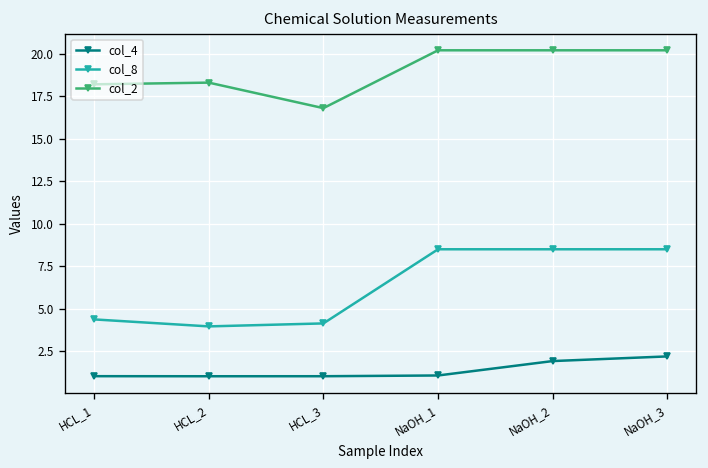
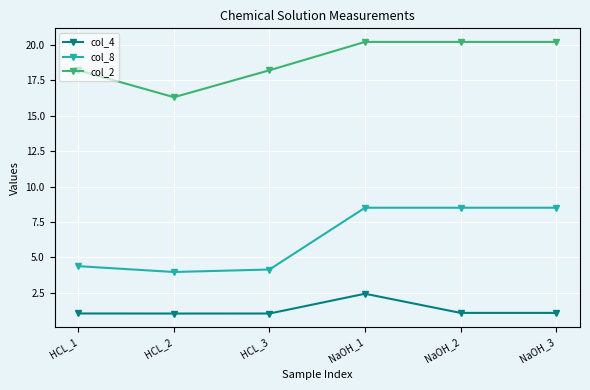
  {
    "col_4": {
      "HCL_1": 1.0,
      "HCL_2": 1.0,
      "HCL_3": 1.0,
-     "NaOH_1": 1.1,
-     "NaOH_2": 1.9,
-     "NaOH_3": 2.2
+     "NaOH_1": 2.4,
+     "NaOH_2": 1.1,
+     "NaOH_3": 1.1
    },
    "col_8": {
      "HCL_1": 4.4,
      "HCL_2": 4.0,
      "HCL_3": 4.1,
      "NaOH_1": 8.5,
      "NaOH_2": 8.5,
      "NaOH_3": 8.5
    },
    "col_2": {
-     "HCL_2": 18.3,
-     "HCL_3": 16.8,
+     "HCL_2": 16.3,
+     "HCL_3": 18.2,
      "NaOH_1": 20.2,
      "NaOH_2": 20.2,
      "NaOH_3": 20.2
    }
  }
